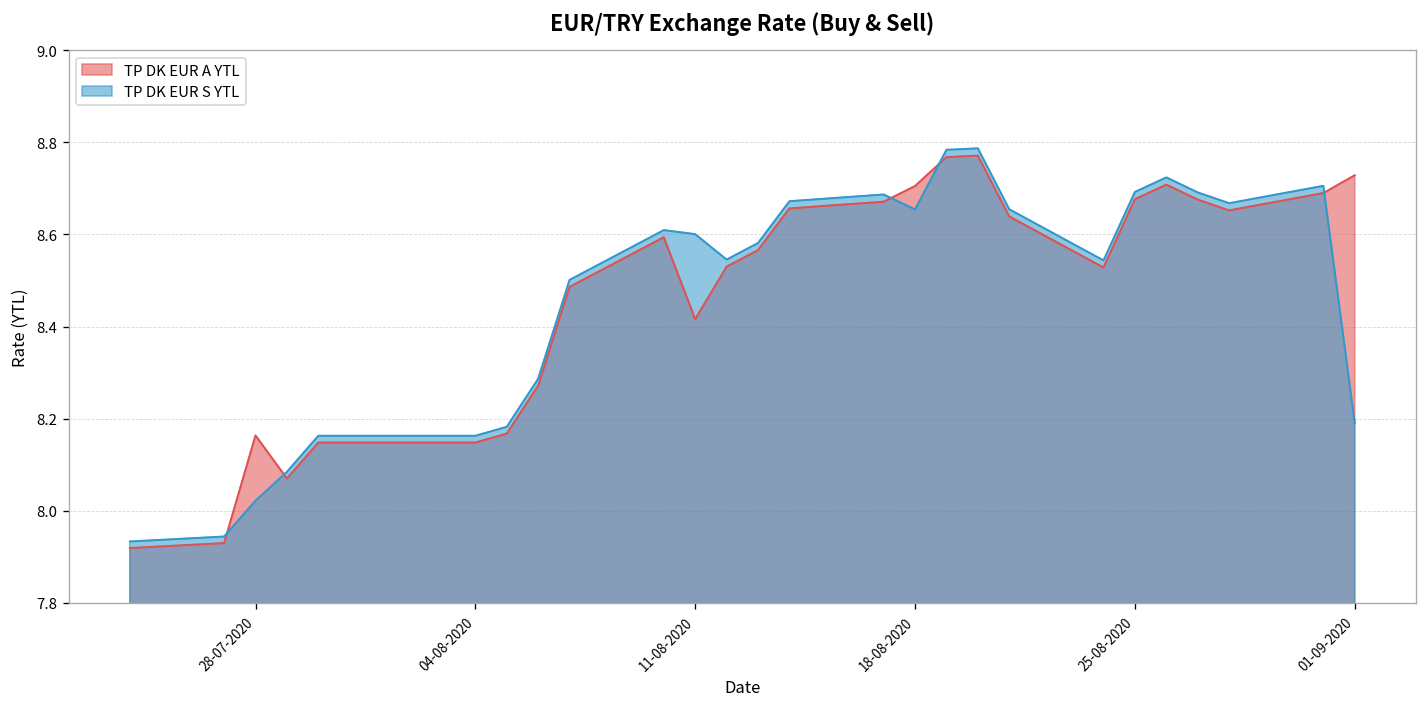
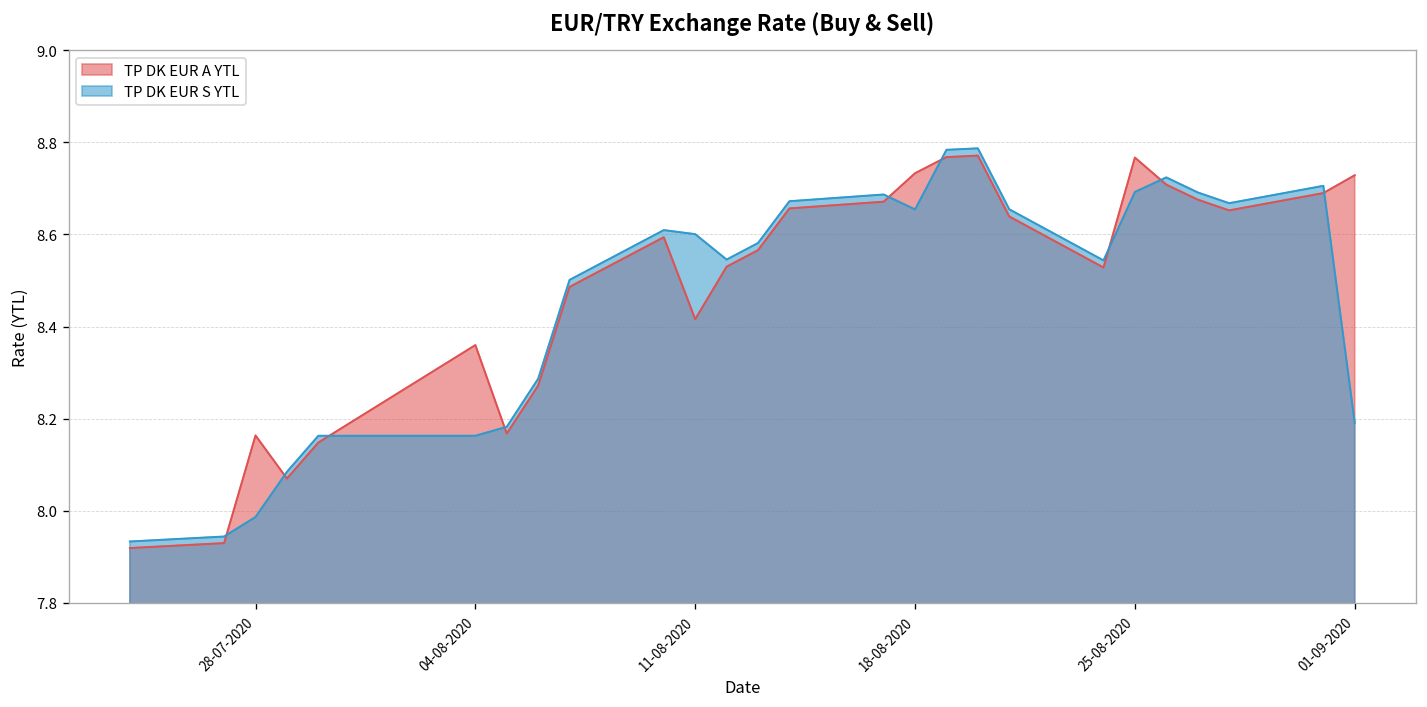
  {
    "TP DK EUR A YTL": {
      "28-07-2020": 8.16,
-     "04-08-2020": 8.15,
+     "04-08-2020": 8.36,
      "11-08-2020": 8.42,
-     "18-08-2020": 8.71,
-     "25-08-2020": 8.68,
+     "18-08-2020": 8.73,
+     "25-08-2020": 8.77,
      "01-09-2020": 8.73
    },
    "TP DK EUR S YTL": {
-     "28-07-2020": 8.02,
+     "28-07-2020": 7.99,
      "04-08-2020": 8.16,
      "11-08-2020": 8.60,
      "18-08-2020": 8.65,
      "25-08-2020": 8.69,
      "01-09-2020": 8.19
    }
  }
